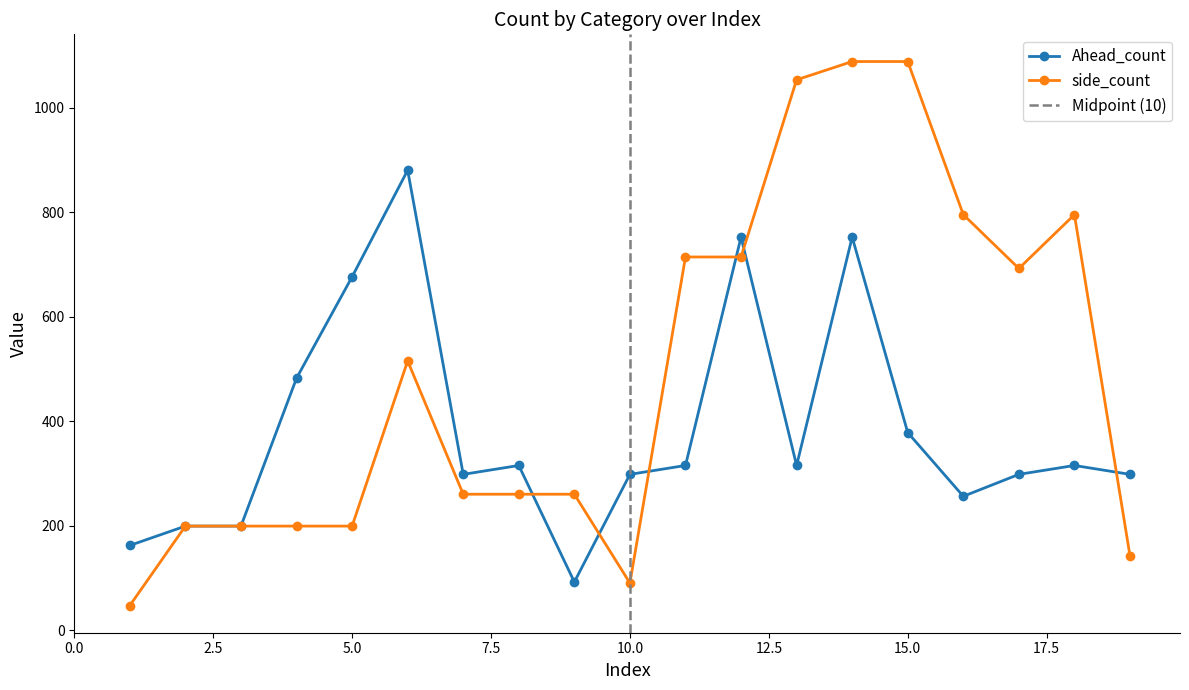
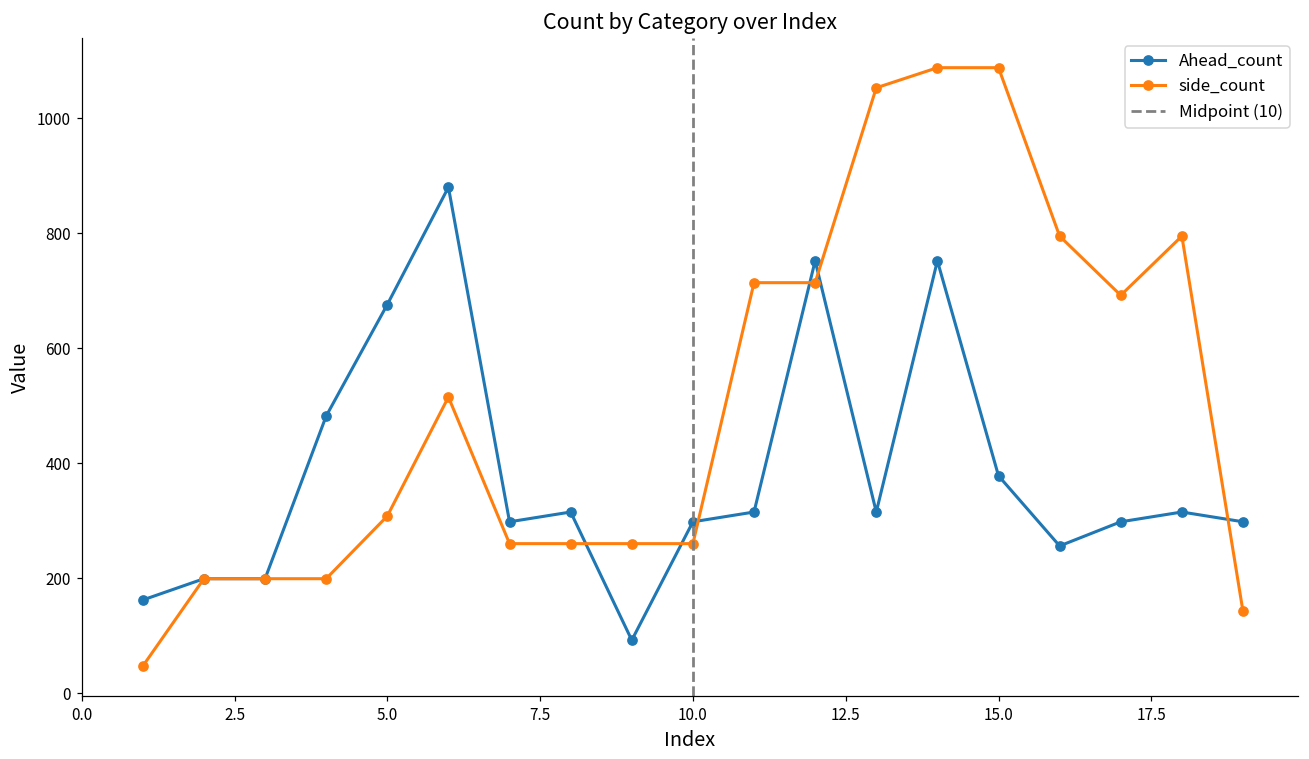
  {
    "Ahead_count": {
      "5.0": 680,
      "10.0": 300,
      "15.0": 380
    },
    "side_count": {
-     "5.0": 200,
-     "10.0": 90,
+     "5.0": 310,
+     "10.0": 260,
      "15.0": 1090
    }
  }
